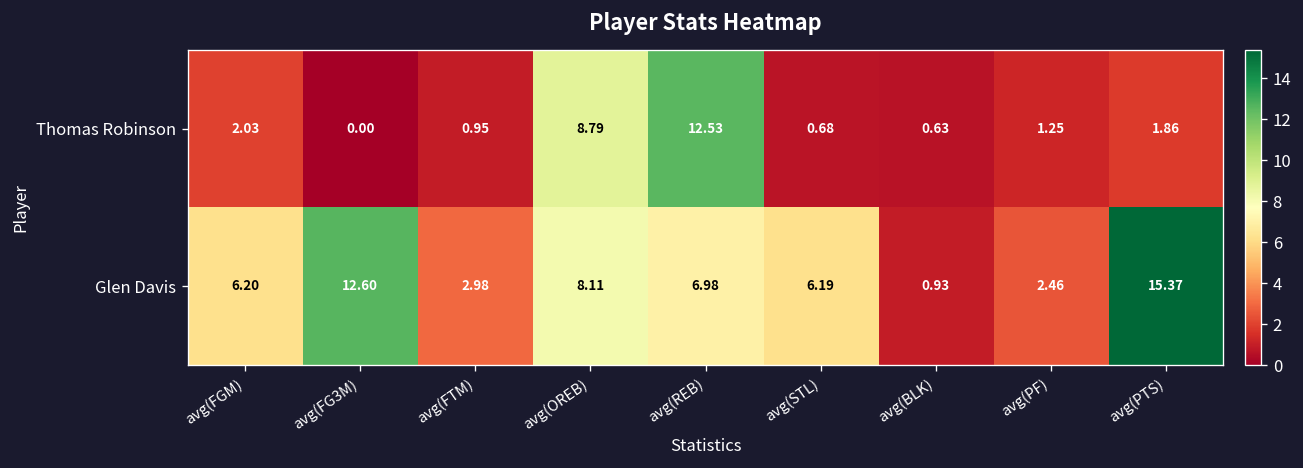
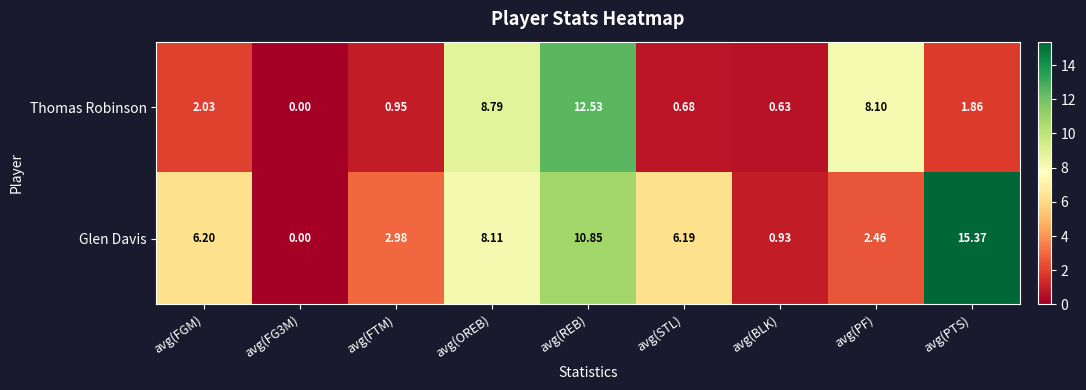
  {
    "Thomas Robinson": {
      "avg(FGM)": 2.03,
      "avg(FG3M)": 0.00,
      "avg(FTM)": 0.95,
      "avg(OREB)": 8.79,
      "avg(REB)": 12.53,
      "avg(STL)": 0.68,
      "avg(BLK)": 0.63,
-     "avg(PF)": 1.25,
+     "avg(PF)": 8.10,
      "avg(PTS)": 1.86
    },
    "Glen Davis": {
      "avg(FGM)": 6.20,
-     "avg(FG3M)": 12.60,
+     "avg(FG3M)": 0.00,
      "avg(FTM)": 2.98,
      "avg(OREB)": 8.11,
-     "avg(REB)": 6.98,
+     "avg(REB)": 10.85,
      "avg(STL)": 6.19,
      "avg(BLK)": 0.93,
      "avg(PF)": 2.46,
      "avg(PTS)": 15.37
    }
  }
